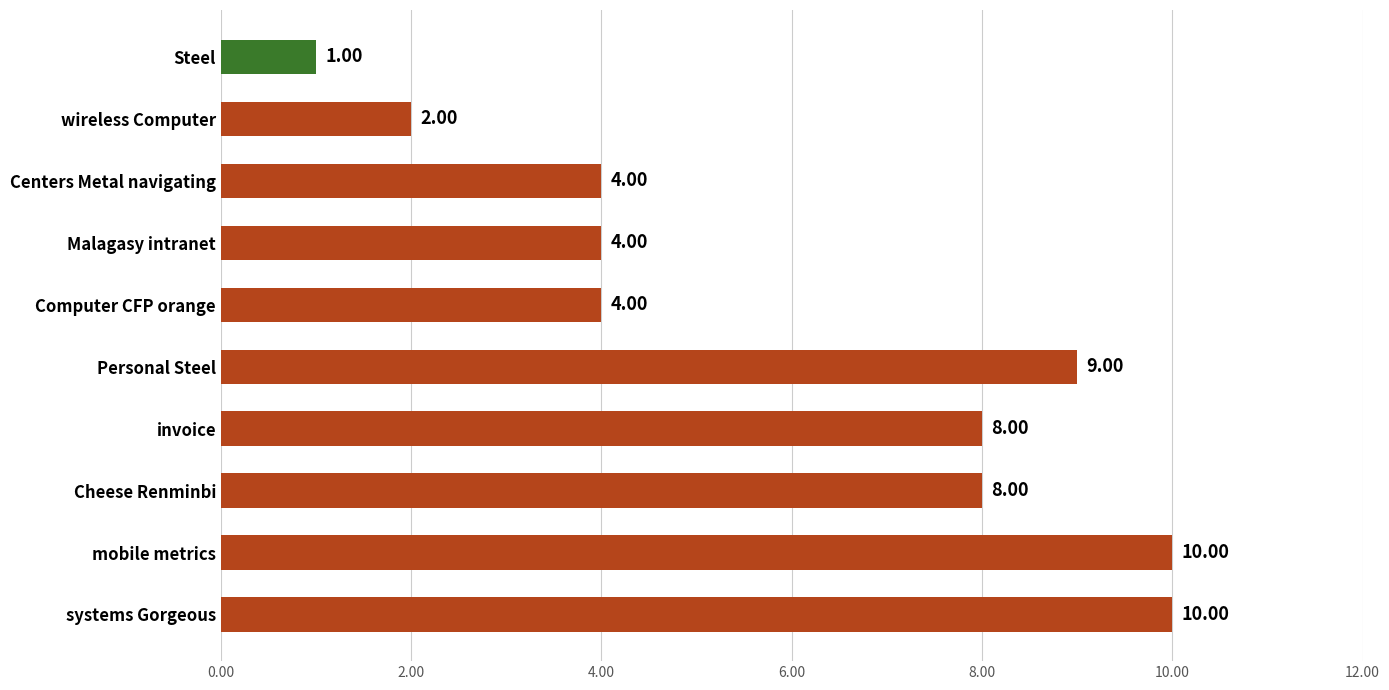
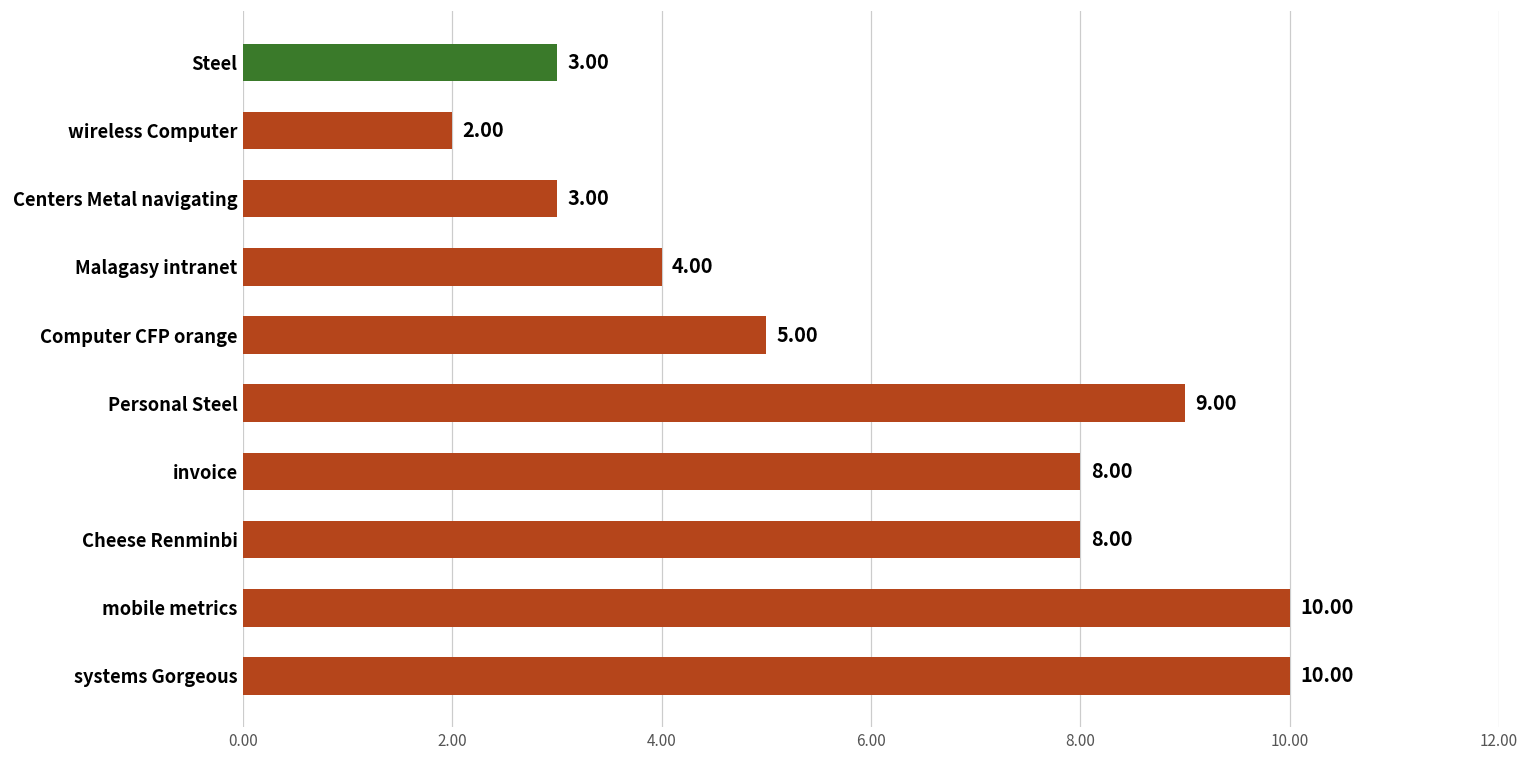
  {
-   "Steel": 1.00,
+   "Steel": 3.00,
    "wireless Computer": 2.00,
-   "Centers Metal navigating": 4.00,
+   "Centers Metal navigating": 3.00,
    "Malagasy intranet": 4.00,
-   "Computer CFP orange": 4.00,
+   "Computer CFP orange": 5.00,
    "Personal Steel": 9.00,
    "invoice": 8.00,
    "Cheese Renminbi": 8.00,
    "mobile metrics": 10.00,
    "systems Gorgeous": 10.00
  }
